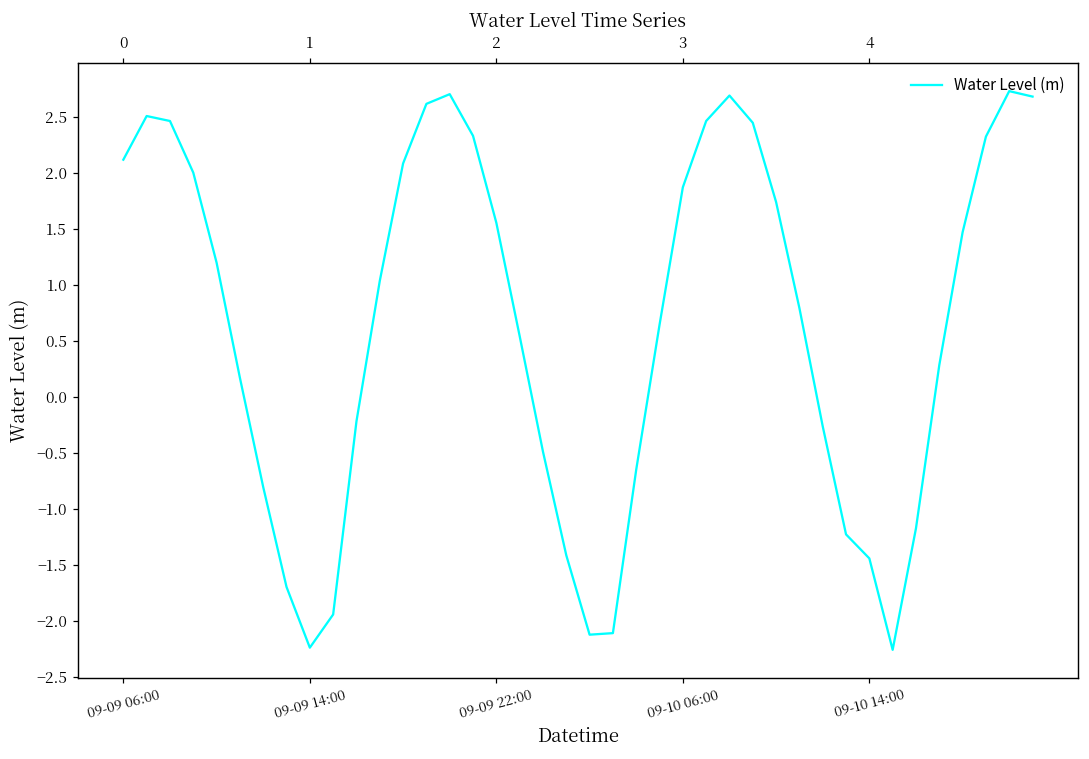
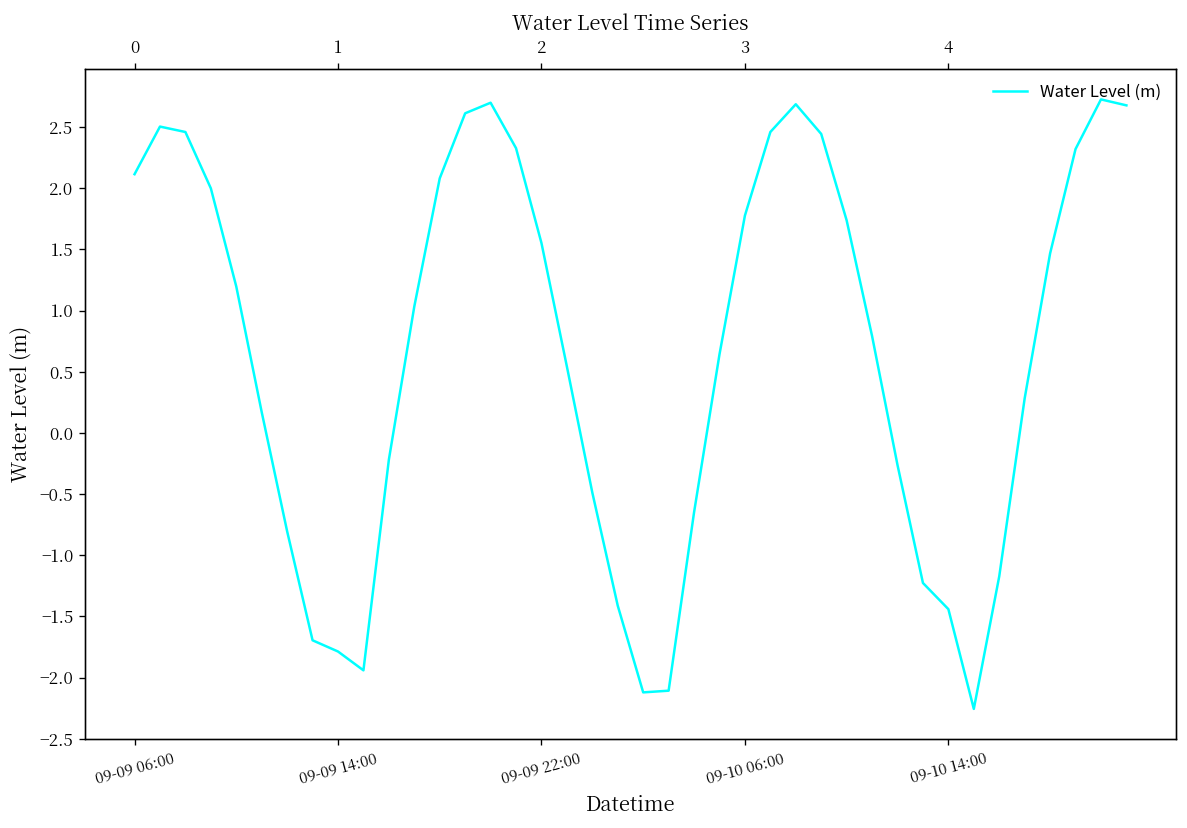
  {
    "09-09 06:00": 2.11,
-   "09-09 14:00": -2.24,
+   "09-09 14:00": -1.79,
    "09-09 22:00": 1.55,
-   "09-10 06:00": 1.87,
+   "09-10 06:00": 1.78,
    "09-10 14:00": -1.44
  }
